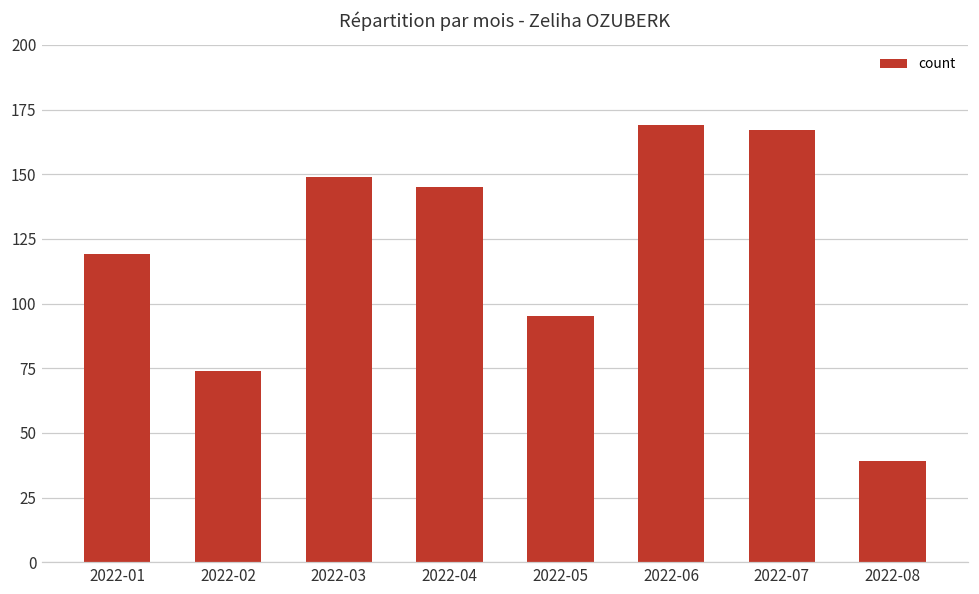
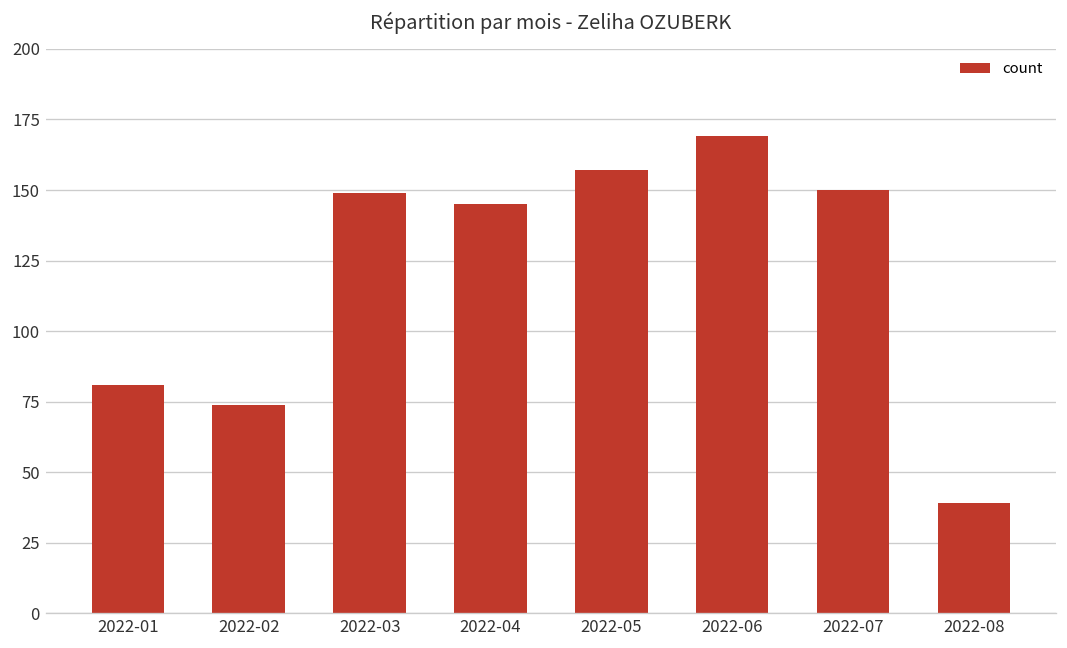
  {
-   "2022-01": 119,
+   "2022-01": 81,
    "2022-02": 74,
    "2022-03": 149,
    "2022-04": 145,
-   "2022-05": 95,
+   "2022-05": 157,
    "2022-06": 169,
-   "2022-07": 167,
+   "2022-07": 150,
    "2022-08": 39
  }
